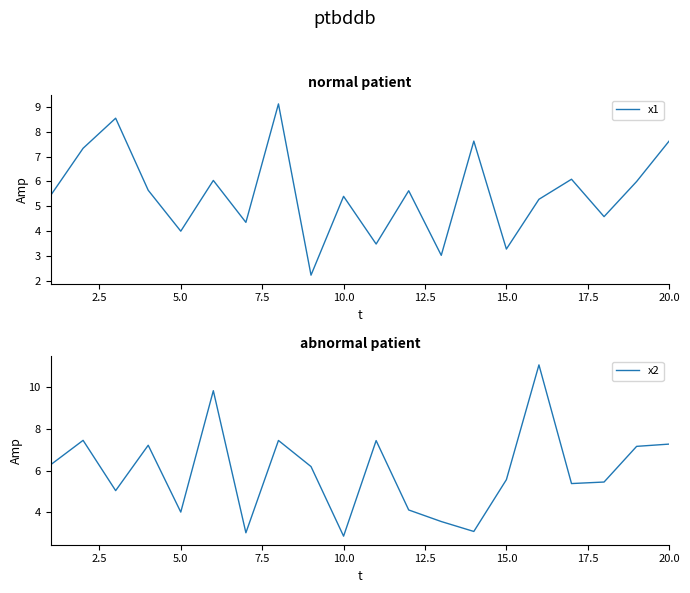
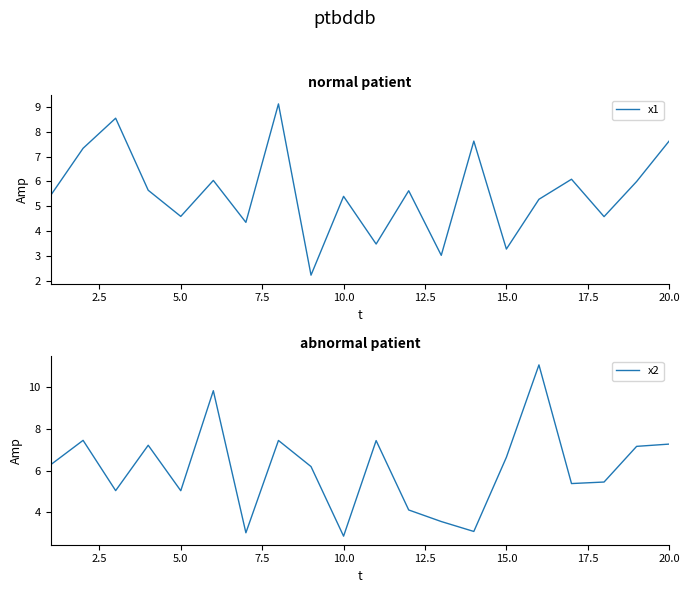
  {
    "normal patient": {
-     "5.0": 4.0,
+     "5.0": 4.6,
      "10.0": 5.4,
      "15.0": 3.3,
      "20.0": 7.6
    },
    "abnormal patient": {
-     "5.0": 4.0,
+     "5.0": 5.0,
      "10.0": 2.9,
-     "15.0": 5.6,
+     "15.0": 6.6,
      "20.0": 7.3
    }
  }
